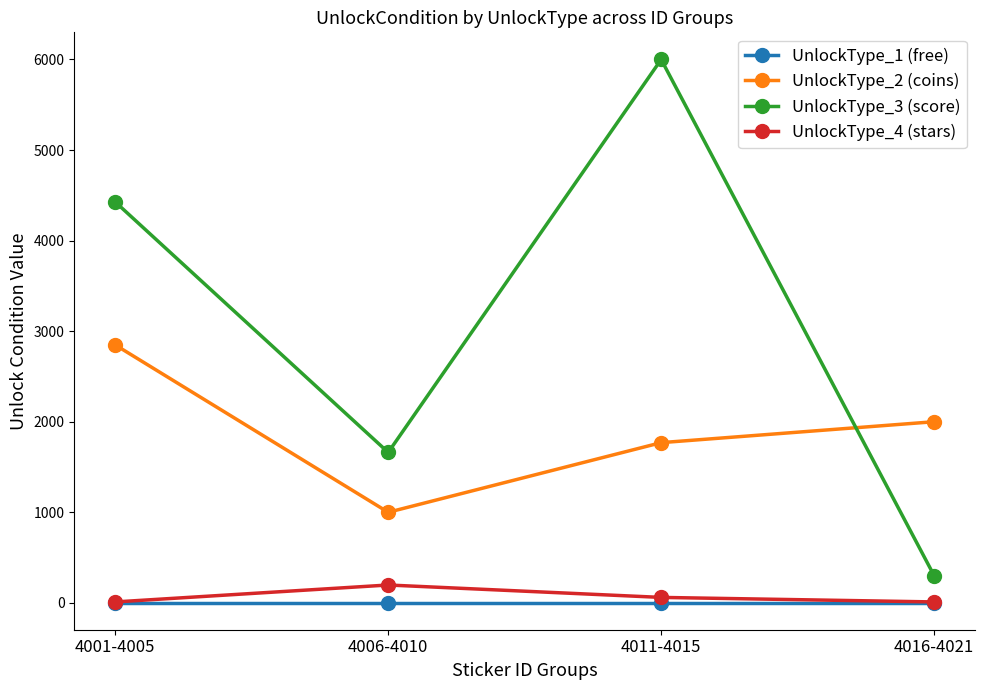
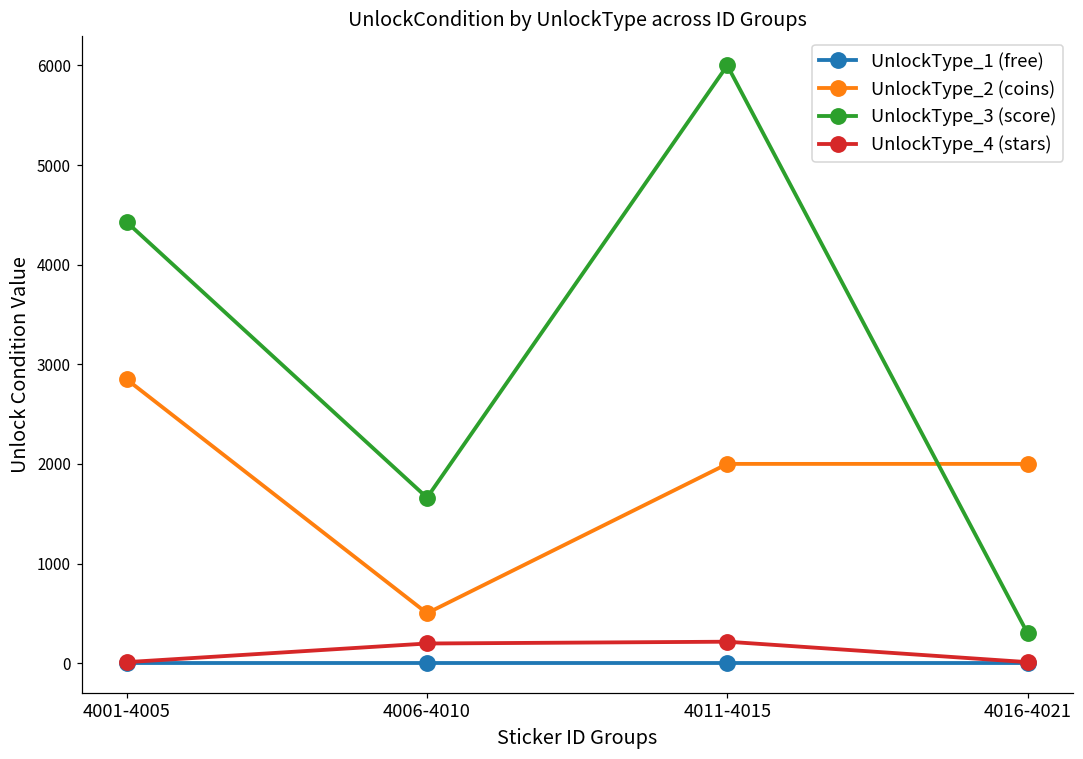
  {
    "UnlockType_1 (free)": {
      "4006-4010": 0,
      "4011-4015": 0
    },
    "UnlockType_2 (coins)": {
      "4001-4005": 2800,
-     "4006-4010": 1000,
-     "4011-4015": 1800,
+     "4006-4010": 500,
+     "4011-4015": 2000,
      "4016-4021": 2000
    },
    "UnlockType_3 (score)": {
      "4001-4005": 4400,
      "4006-4010": 1700,
      "4011-4015": 6000,
      "4016-4021": 300
    },
    "UnlockType_4 (stars)": {
      "4006-4010": 200,
-     "4011-4015": 100
+     "4011-4015": 200
    }
  }
